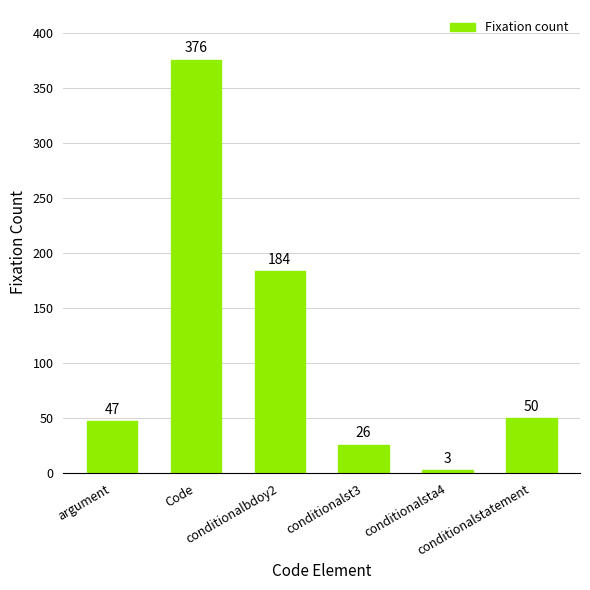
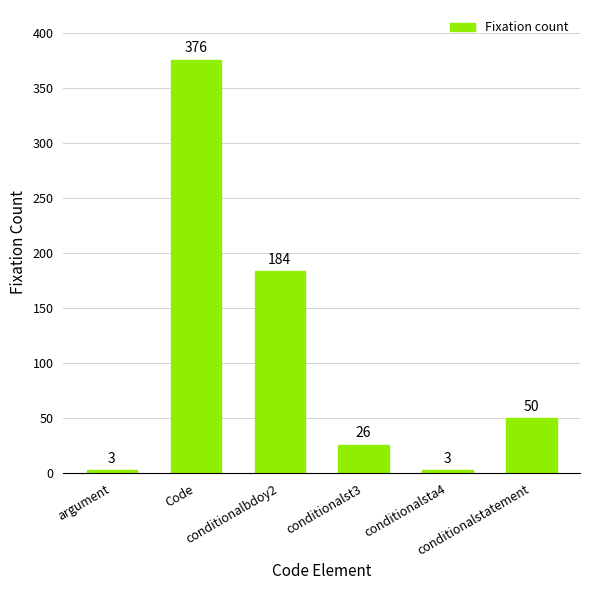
  {
-   "argument": 47,
+   "argument": 3,
    "Code": 376,
    "conditionalbdoy2": 184,
    "conditionalst3": 26,
    "conditionalsta4": 3,
    "conditionalstatement": 50
  }
